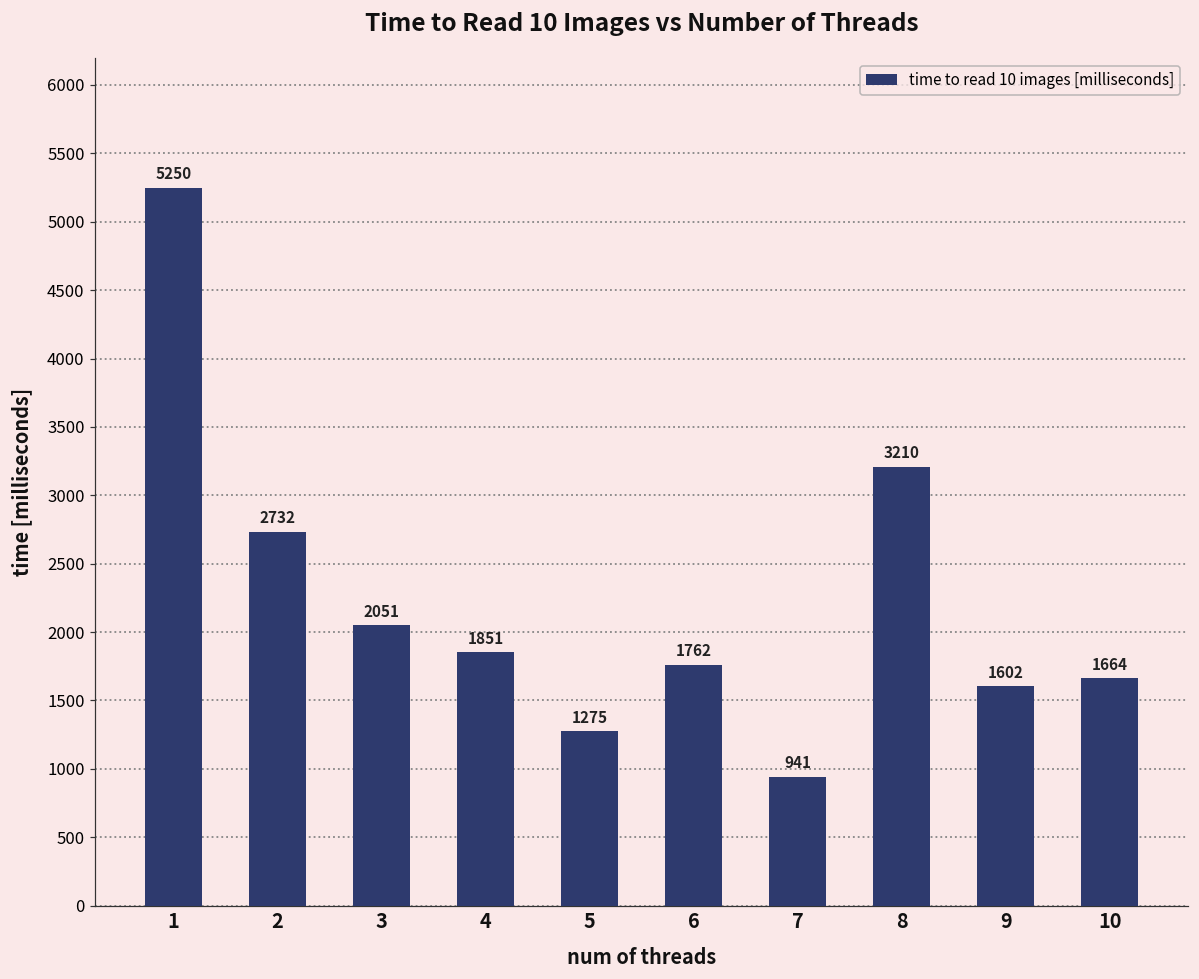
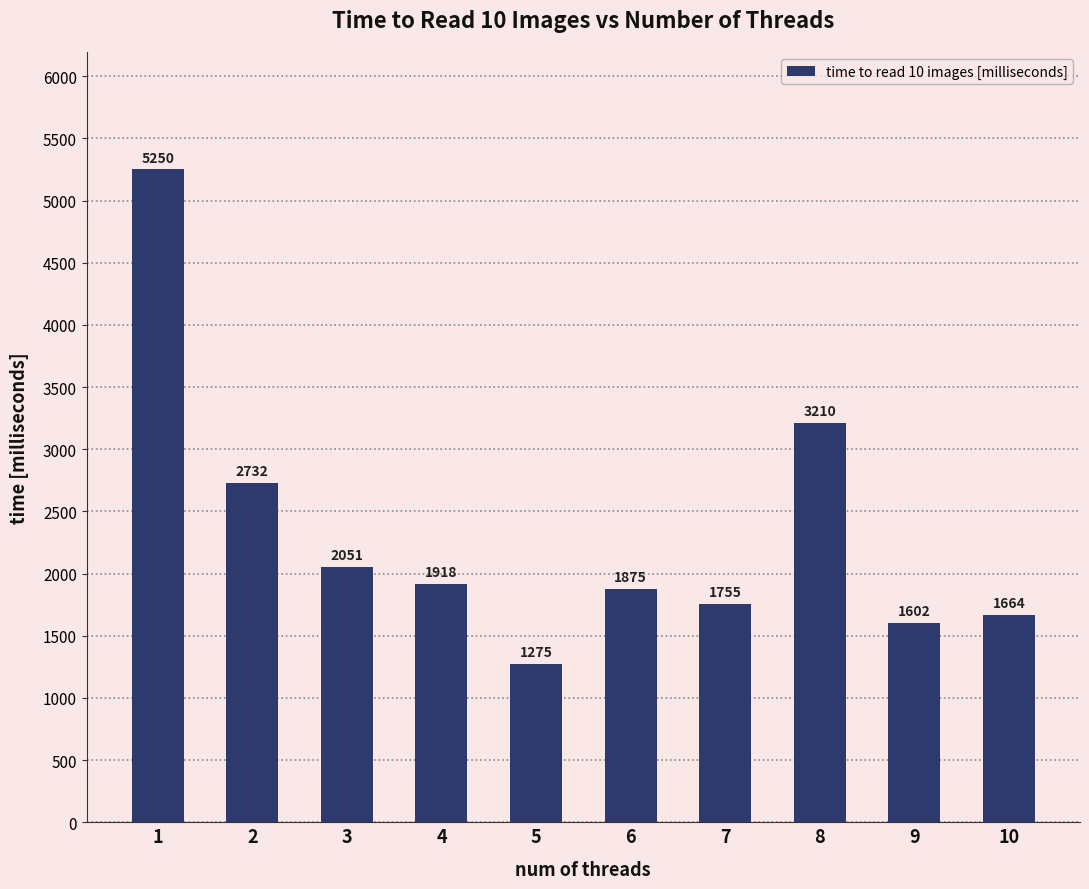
  {
    "1": 5250,
    "2": 2732,
    "3": 2051,
-   "4": 1851,
+   "4": 1918,
    "5": 1275,
-   "6": 1762,
-   "7": 941,
+   "6": 1875,
+   "7": 1755,
    "8": 3210,
    "9": 1602,
    "10": 1664
  }
